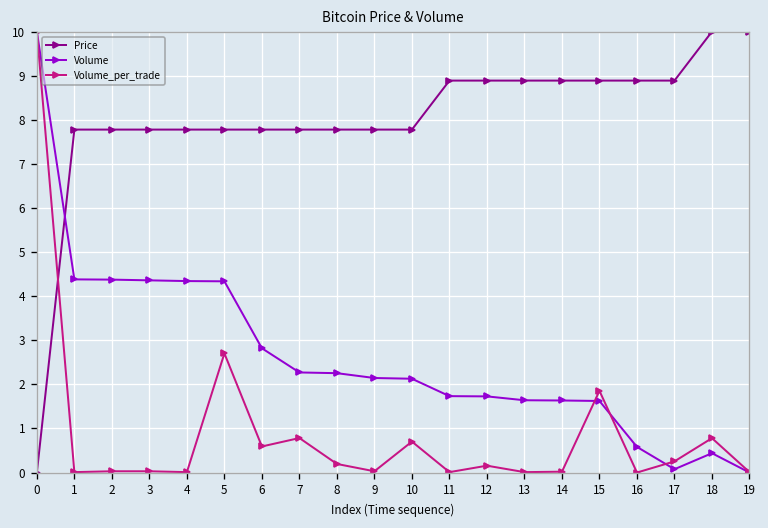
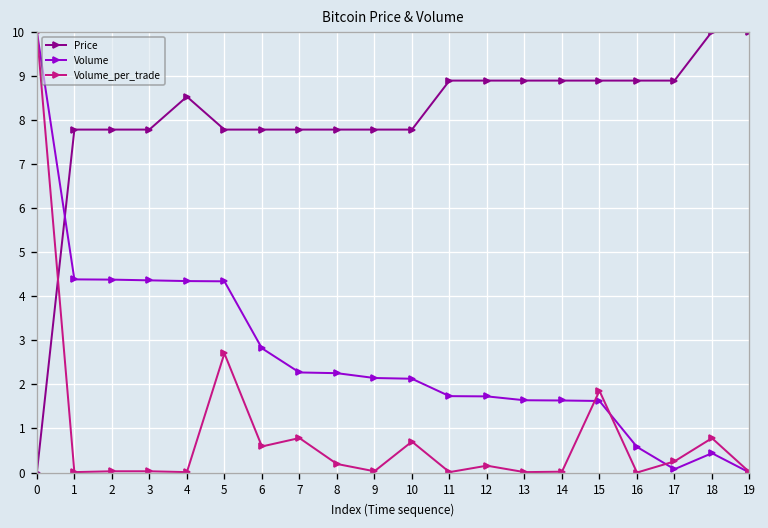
  {
    "Price": {
      "0": 0.0,
      "1": 7.8,
      "2": 7.8,
      "3": 7.8,
-     "4": 7.8,
+     "4": 8.5,
      "5": 7.8,
      "6": 7.8,
      "7": 7.8,
      "8": 7.8,
      "9": 7.8,
      "10": 7.8,
      "11": 8.9,
      "12": 8.9,
      "13": 8.9,
      "14": 8.9,
      "15": 8.9,
      "16": 8.9,
      "17": 8.9,
      "18": 10.0,
      "19": 10.0
    },
    "Volume": {
      "1": 4.4,
      "2": 4.4,
      "3": 4.4,
      "4": 4.3,
      "5": 4.3,
      "6": 2.8,
      "7": 2.3,
      "8": 2.3,
      "9": 2.1,
      "10": 2.1,
      "11": 1.7,
      "12": 1.7,
      "13": 1.6,
      "14": 1.6,
      "15": 1.6,
      "16": 0.6,
      "17": 0.1,
      "18": 0.4
    },
    "Volume_per_trade": {
      "1": 0.0,
      "2": 0.0,
      "3": 0.0,
      "4": 0.0,
      "5": 2.7,
      "6": 0.6,
      "7": 0.8,
      "8": 0.2,
      "9": 0.0,
      "10": 0.7,
      "11": 0.0,
      "12": 0.2,
      "13": 0.0,
      "14": 0.0,
      "15": 1.9,
      "16": 0.0,
      "17": 0.3,
      "18": 0.8
    }
  }
